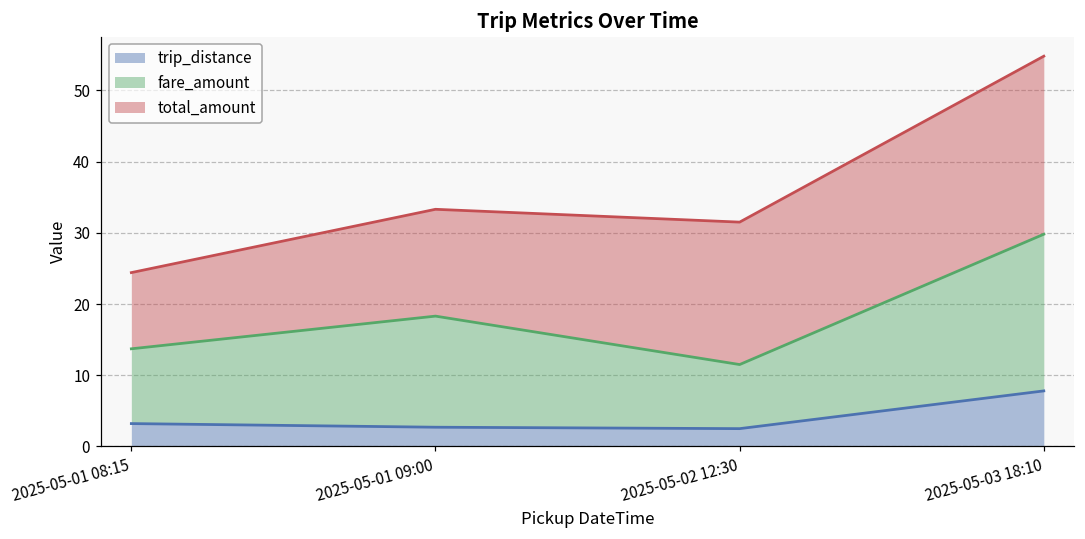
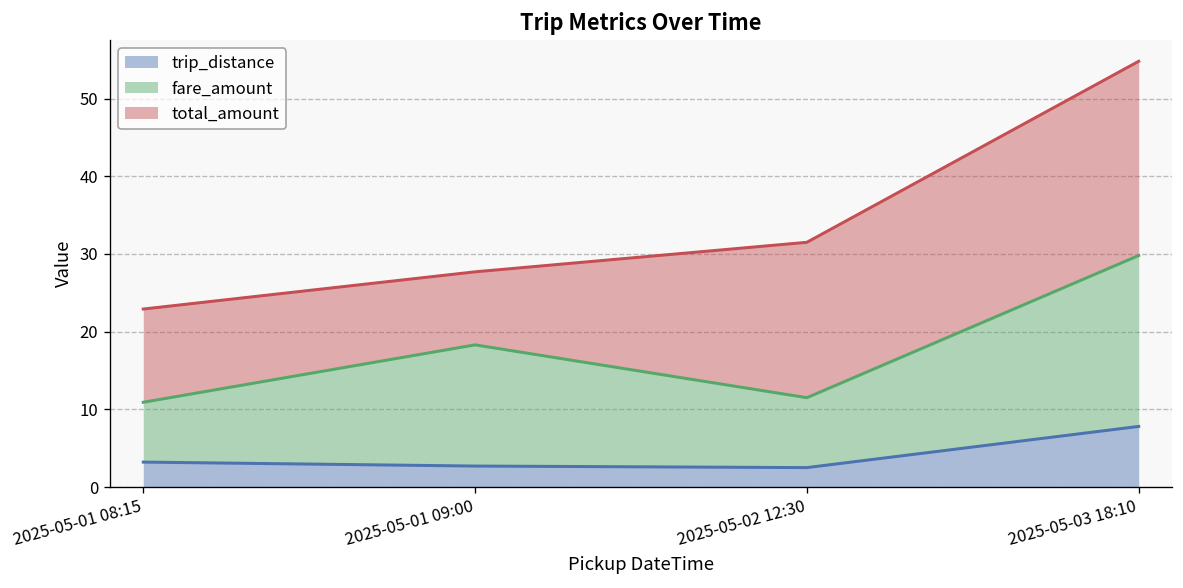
  {
    "trip_distance": {
      "2025-05-01 08:15": 3,
      "2025-05-01 09:00": 3,
      "2025-05-02 12:30": 3,
      "2025-05-03 18:10": 8
    },
    "fare_amount": {
-     "2025-05-01 08:15": 11,
+     "2025-05-01 08:15": 8,
      "2025-05-01 09:00": 16,
      "2025-05-02 12:30": 9,
      "2025-05-03 18:10": 22
    },
    "total_amount": {
-     "2025-05-01 08:15": 11,
-     "2025-05-01 09:00": 15,
+     "2025-05-01 08:15": 12,
+     "2025-05-01 09:00": 9,
      "2025-05-02 12:30": 20,
      "2025-05-03 18:10": 25
    }
  }
